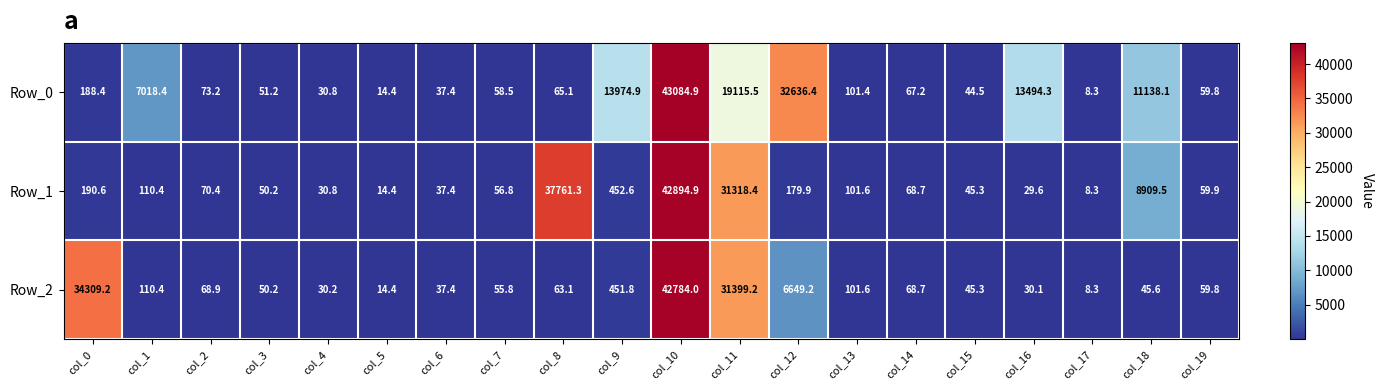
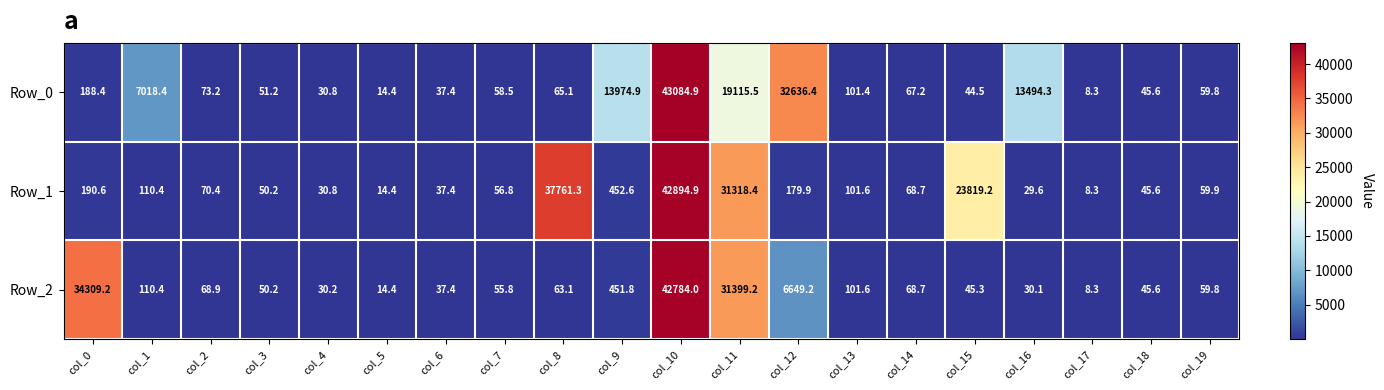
  {
    "Row_0": {
      "col_0": 188.4,
      "col_1": 7018.4,
      "col_2": 73.2,
      "col_3": 51.2,
      "col_4": 30.8,
      "col_5": 14.4,
      "col_6": 37.4,
      "col_7": 58.5,
      "col_8": 65.1,
      "col_9": 13974.9,
      "col_10": 43084.9,
      "col_11": 19115.5,
      "col_12": 32636.4,
      "col_13": 101.4,
      "col_14": 67.2,
      "col_15": 44.5,
      "col_16": 13494.3,
      "col_17": 8.3,
-     "col_18": 11138.1,
+     "col_18": 45.6,
      "col_19": 59.8
    },
    "Row_1": {
      "col_0": 190.6,
      "col_1": 110.4,
      "col_2": 70.4,
      "col_3": 50.2,
      "col_4": 30.8,
      "col_5": 14.4,
      "col_6": 37.4,
      "col_7": 56.8,
      "col_8": 37761.3,
      "col_9": 452.6,
      "col_10": 42894.9,
      "col_11": 31318.4,
      "col_12": 179.9,
      "col_13": 101.6,
      "col_14": 68.7,
-     "col_15": 45.3,
+     "col_15": 23819.2,
      "col_16": 29.6,
      "col_17": 8.3,
-     "col_18": 8909.5,
+     "col_18": 45.6,
      "col_19": 59.9
    },
    "Row_2": {
      "col_0": 34309.2,
      "col_1": 110.4,
      "col_2": 68.9,
      "col_3": 50.2,
      "col_4": 30.2,
      "col_5": 14.4,
      "col_6": 37.4,
      "col_7": 55.8,
      "col_8": 63.1,
      "col_9": 451.8,
      "col_10": 42784.0,
      "col_11": 31399.2,
      "col_12": 6649.2,
      "col_13": 101.6,
      "col_14": 68.7,
      "col_15": 45.3,
      "col_16": 30.1,
      "col_17": 8.3,
      "col_18": 45.6,
      "col_19": 59.8
    }
  }
